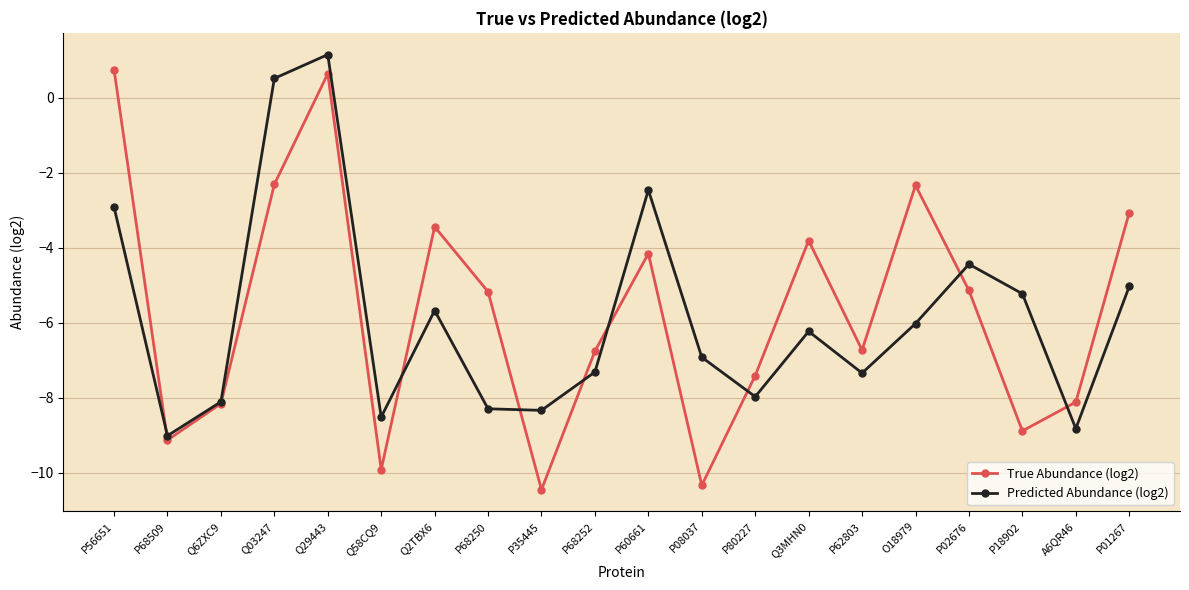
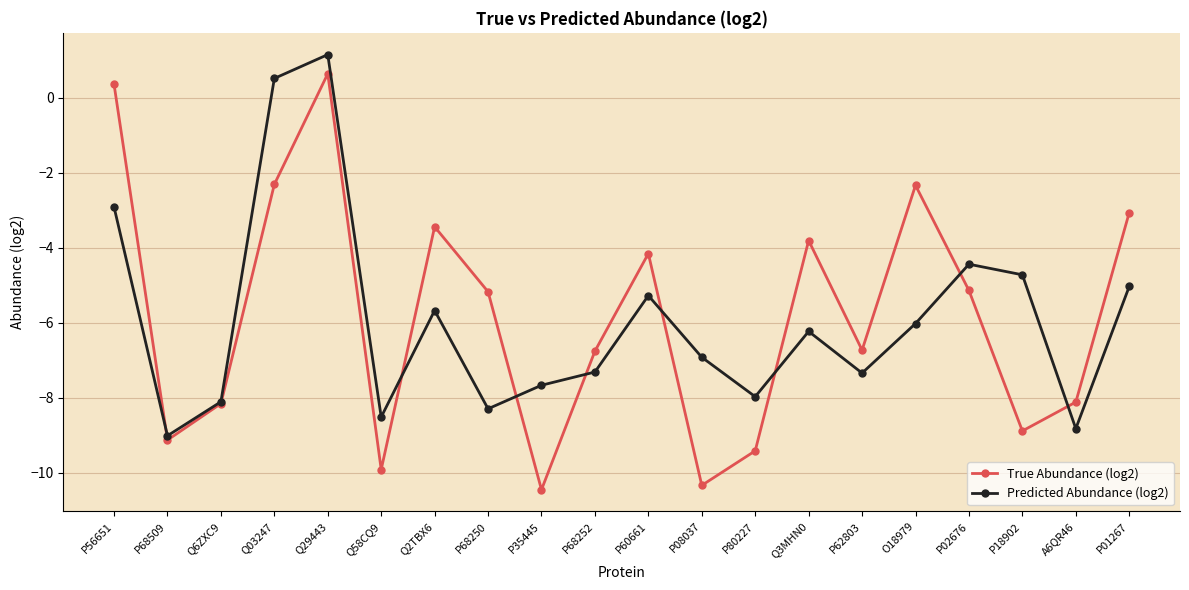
  {
    "True Abundance (log2)": {
-     "P56651": 0.7,
+     "P56651": 0.4,
      "P68509": -9.1,
      "Q03247": -2.3,
      "Q29443": 0.6,
      "Q58CQ9": -9.9,
      "Q2TBX6": -3.4,
      "P68250": -5.2,
      "P35445": -10.5,
      "P68252": -6.8,
      "P60661": -4.2,
      "P08037": -10.3,
-     "P80227": -7.4,
+     "P80227": -9.4,
      "Q3MHN0": -3.8,
      "P62803": -6.7,
      "O18979": -2.3,
      "P02676": -5.1,
      "P18902": -8.9,
      "A6QR46": -8.1,
      "P01267": -3.1
    },
    "Predicted Abundance (log2)": {
      "P56651": -2.9,
      "P68509": -9.0,
      "Q03247": 0.5,
      "Q29443": 1.1,
      "Q58CQ9": -8.5,
      "Q2TBX6": -5.7,
      "P68250": -8.3,
-     "P35445": -8.3,
+     "P35445": -7.7,
      "P68252": -7.3,
-     "P60661": -2.5,
+     "P60661": -5.3,
      "P08037": -6.9,
      "P80227": -8.0,
      "Q3MHN0": -6.2,
      "P62803": -7.3,
      "O18979": -6.0,
      "P02676": -4.4,
-     "P18902": -5.2,
+     "P18902": -4.7,
      "A6QR46": -8.8,
      "P01267": -5.0
    }
  }
